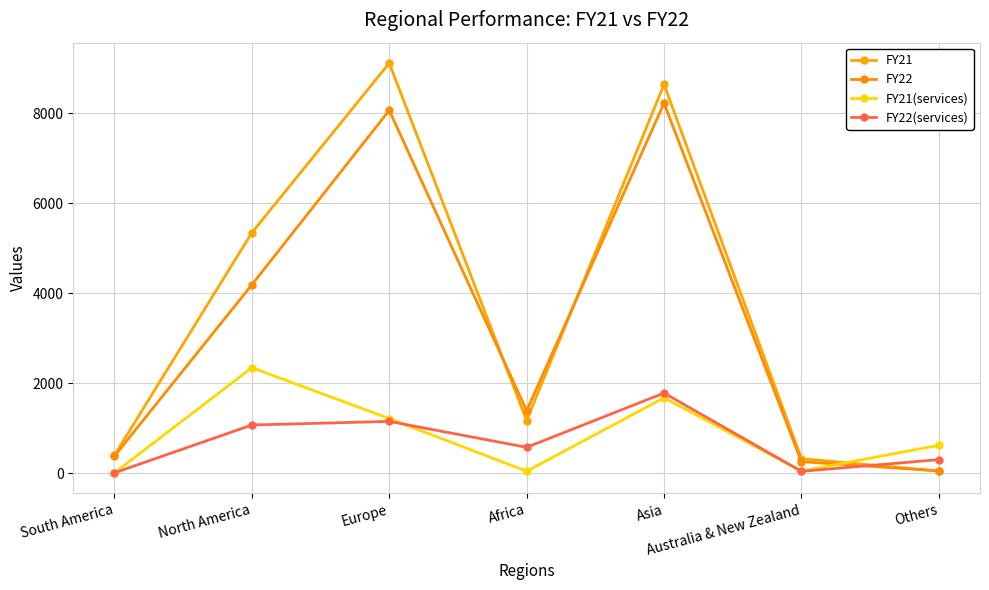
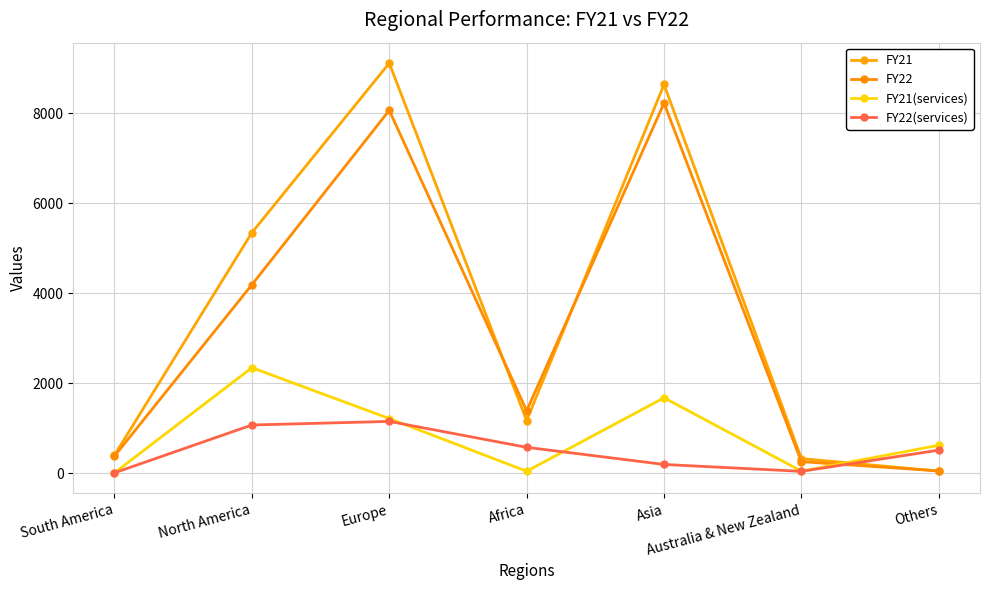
  {
    "FY22(services)": {
      "North America": 1100,
      "Europe": 1100,
      "Africa": 600,
-     "Asia": 1800,
-     "Others": 300
+     "Asia": 200,
+     "Others": 500
    }
  }
